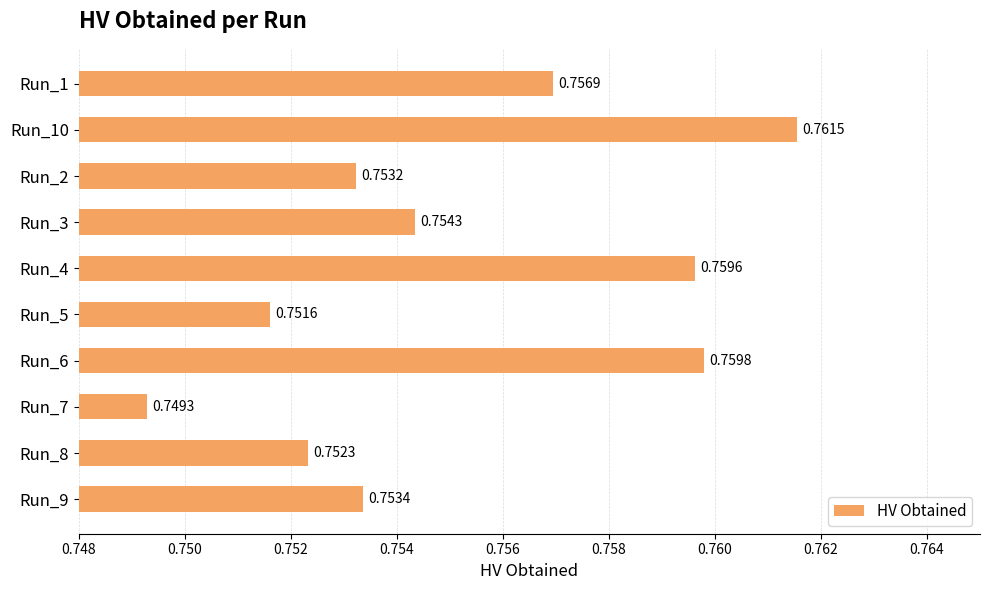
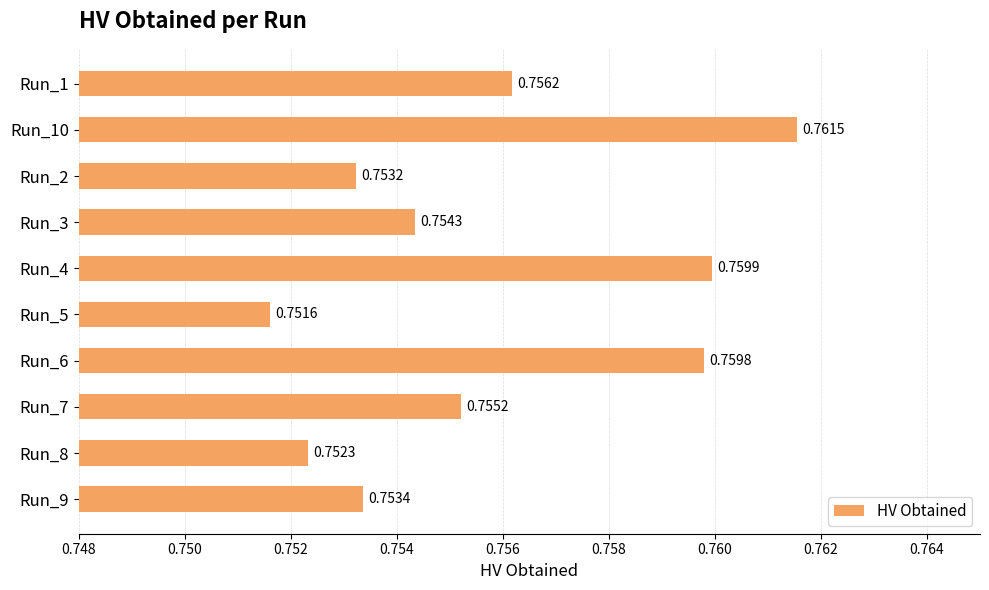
  {
-   "Run_1": 0.7569,
+   "Run_1": 0.7562,
    "Run_10": 0.7615,
    "Run_2": 0.7532,
    "Run_3": 0.7543,
-   "Run_4": 0.7596,
+   "Run_4": 0.7599,
    "Run_5": 0.7516,
    "Run_6": 0.7598,
-   "Run_7": 0.7493,
+   "Run_7": 0.7552,
    "Run_8": 0.7523,
    "Run_9": 0.7534
  }
